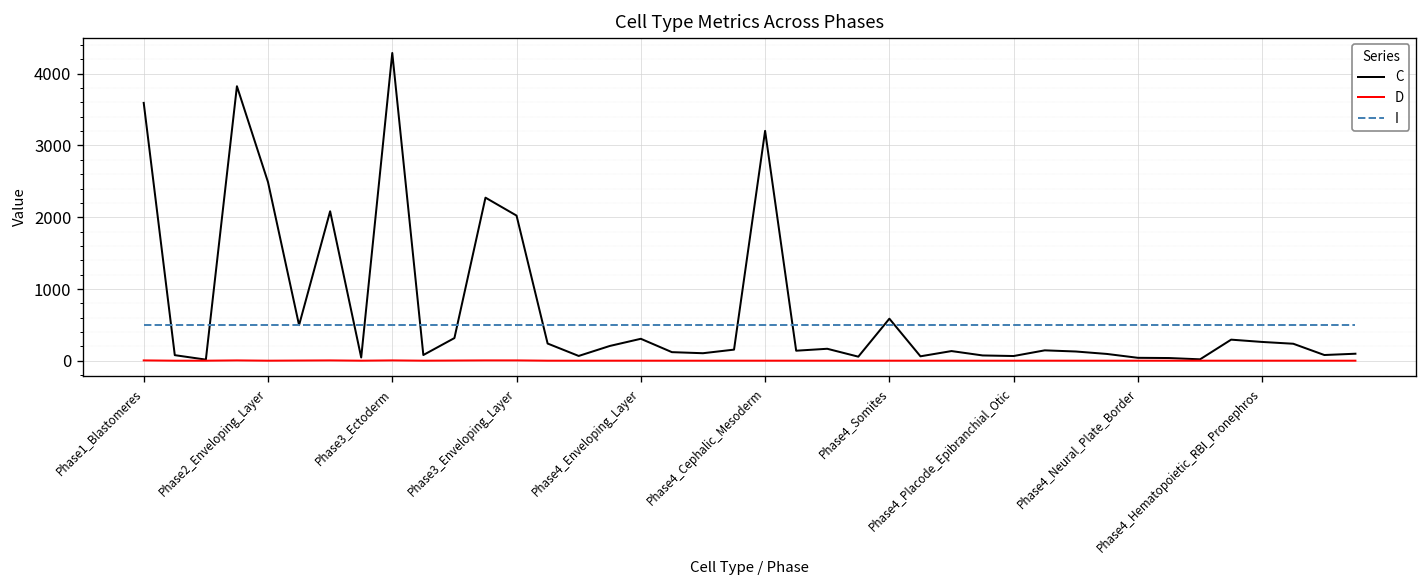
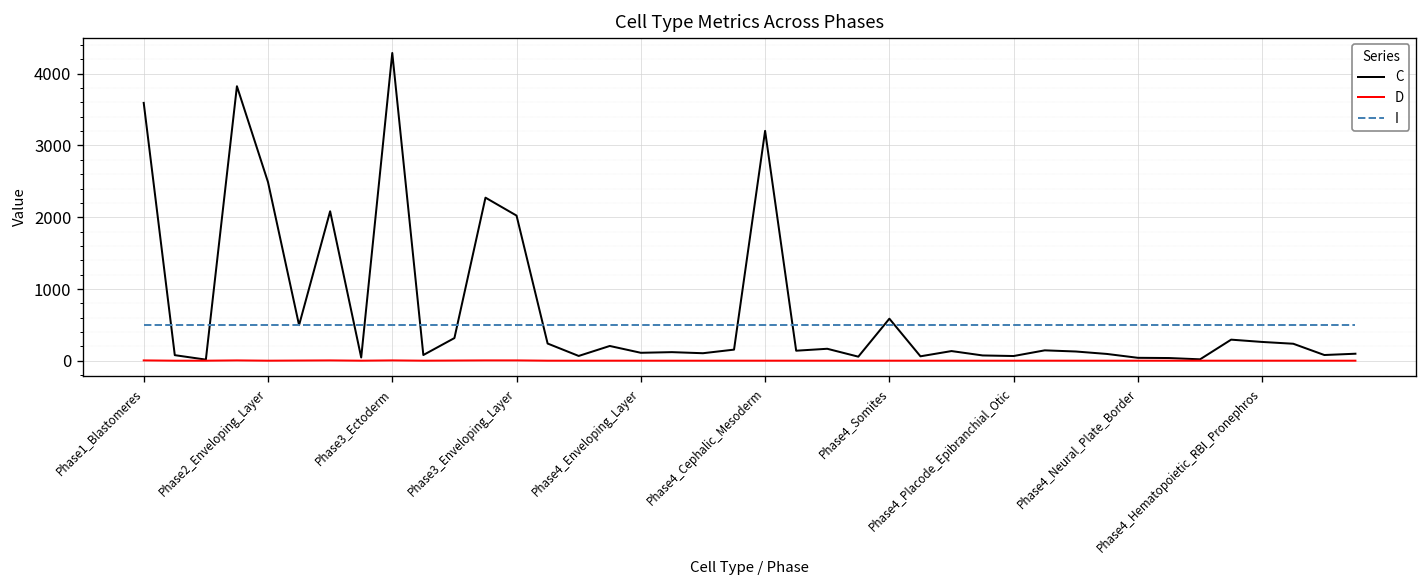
  {
    "C": {
      "Phase1_Blastomeres": 3600,
      "Phase2_Enveloping_Layer": 2500,
      "Phase3_Ectoderm": 4300,
      "Phase3_Enveloping_Layer": 2000,
-     "Phase4_Enveloping_Layer": 300,
+     "Phase4_Enveloping_Layer": 100,
      "Phase4_Cephalic_Mesoderm": 3200,
      "Phase4_Somites": 600,
      "Phase4_Placode_Epibranchial_Otic": 100,
      "Phase4_Hematopoietic_RBI_Pronephros": 300
    },
    "D": {
      "Phase1_Blastomeres": 0,
      "Phase2_Enveloping_Layer": 0,
      "Phase3_Ectoderm": 0,
      "Phase3_Enveloping_Layer": 0,
      "Phase4_Enveloping_Layer": 0,
      "Phase4_Cephalic_Mesoderm": 0,
      "Phase4_Somites": 0,
      "Phase4_Placode_Epibranchial_Otic": 0,
      "Phase4_Hematopoietic_RBI_Pronephros": 0
    },
    "I": {
      "Phase1_Blastomeres": 500,
      "Phase2_Enveloping_Layer": 500,
      "Phase3_Ectoderm": 500,
      "Phase3_Enveloping_Layer": 500,
      "Phase4_Enveloping_Layer": 500,
      "Phase4_Cephalic_Mesoderm": 500,
      "Phase4_Somites": 500,
      "Phase4_Placode_Epibranchial_Otic": 500,
      "Phase4_Neural_Plate_Border": 500,
      "Phase4_Hematopoietic_RBI_Pronephros": 500
    }
  }
